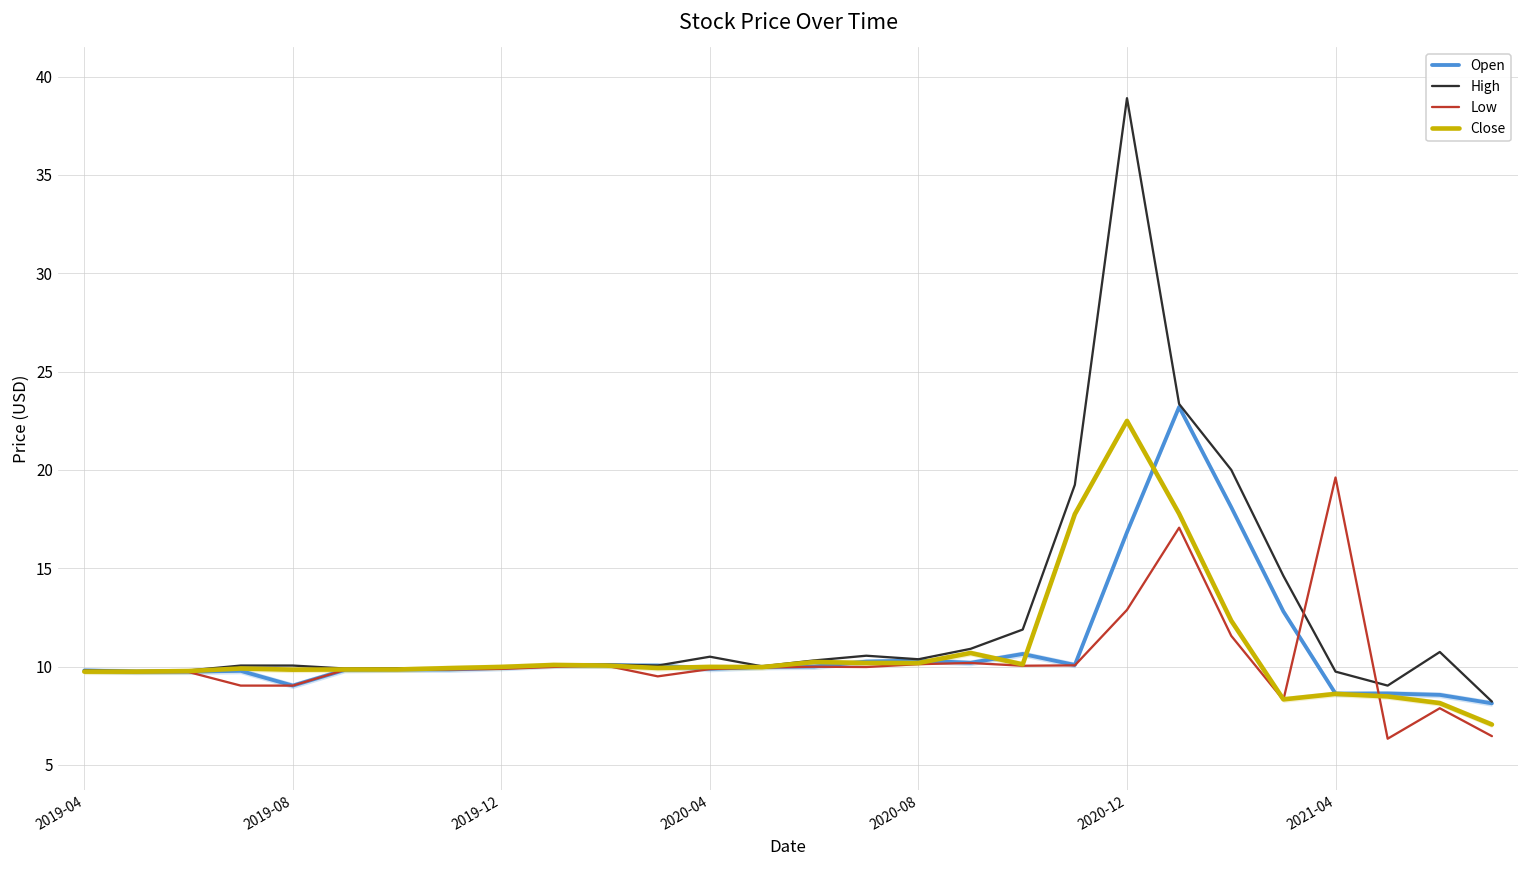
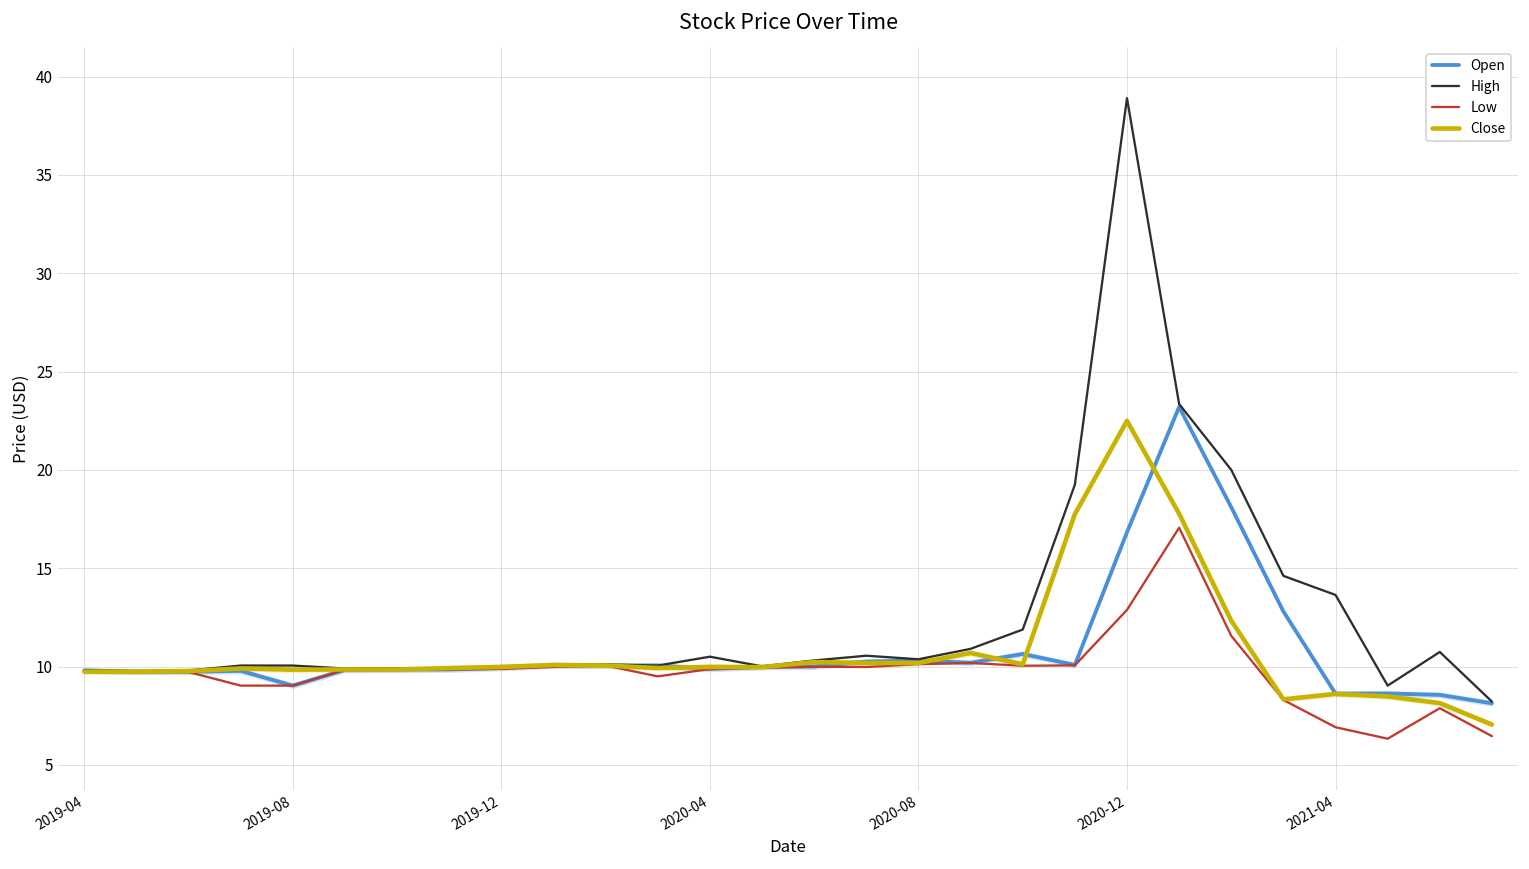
  {
    "High": {
      "2020-04": 10.5,
      "2020-12": 38.9,
-     "2021-04": 9.7
+     "2021-04": 13.6
    },
    "Low": {
      "2020-12": 12.9,
-     "2021-04": 19.6
+     "2021-04": 6.9
    }
  }
